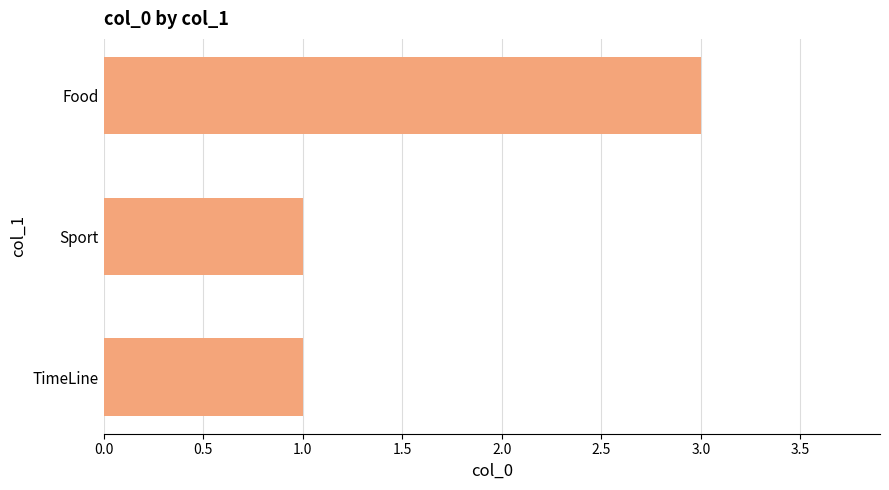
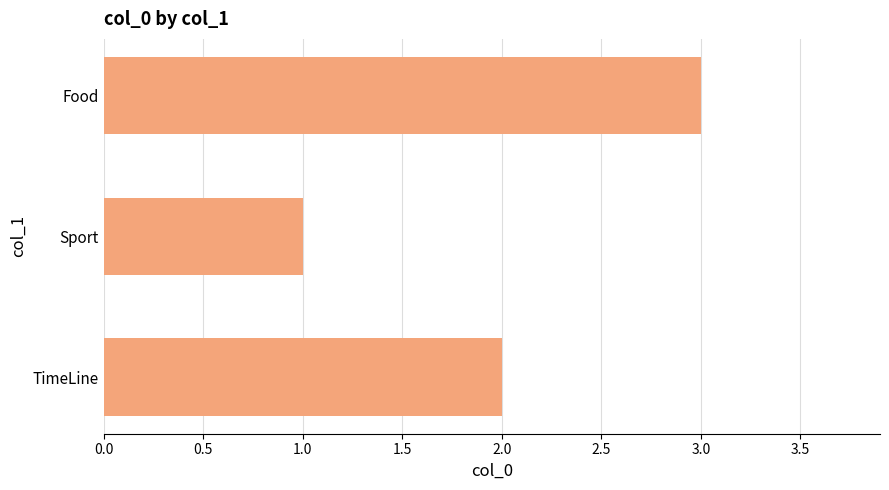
  {
    "Food": 3,
    "Sport": 1,
-   "TimeLine": 1
+   "TimeLine": 2
  }
